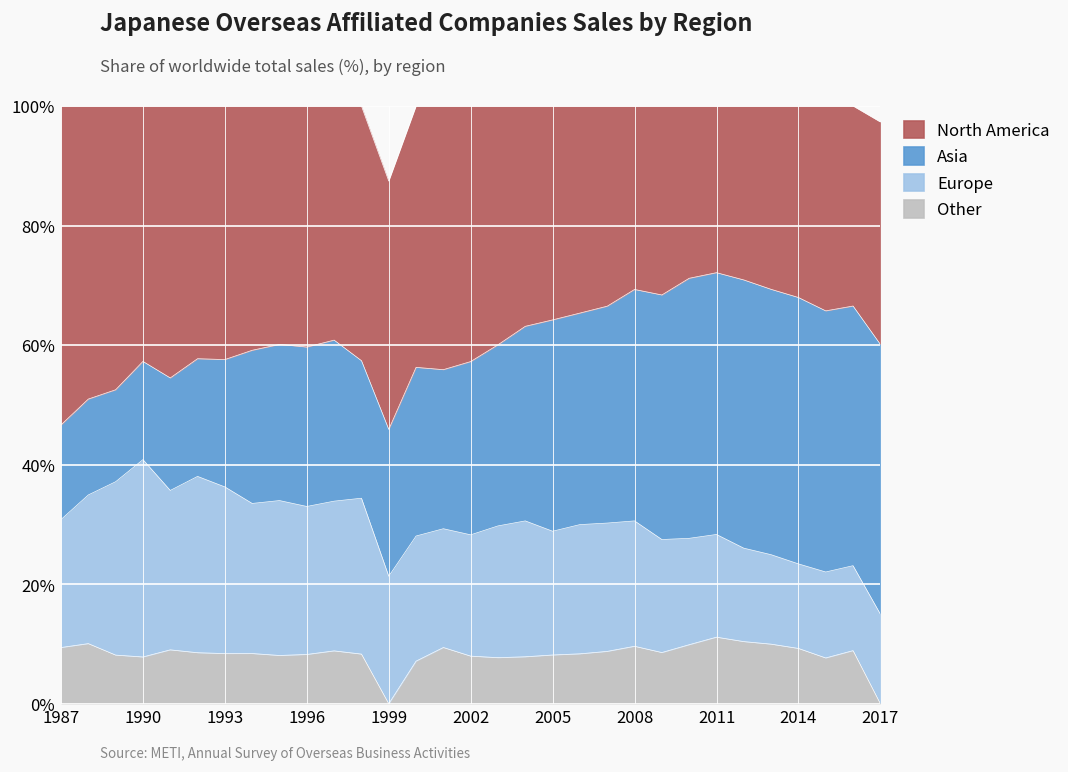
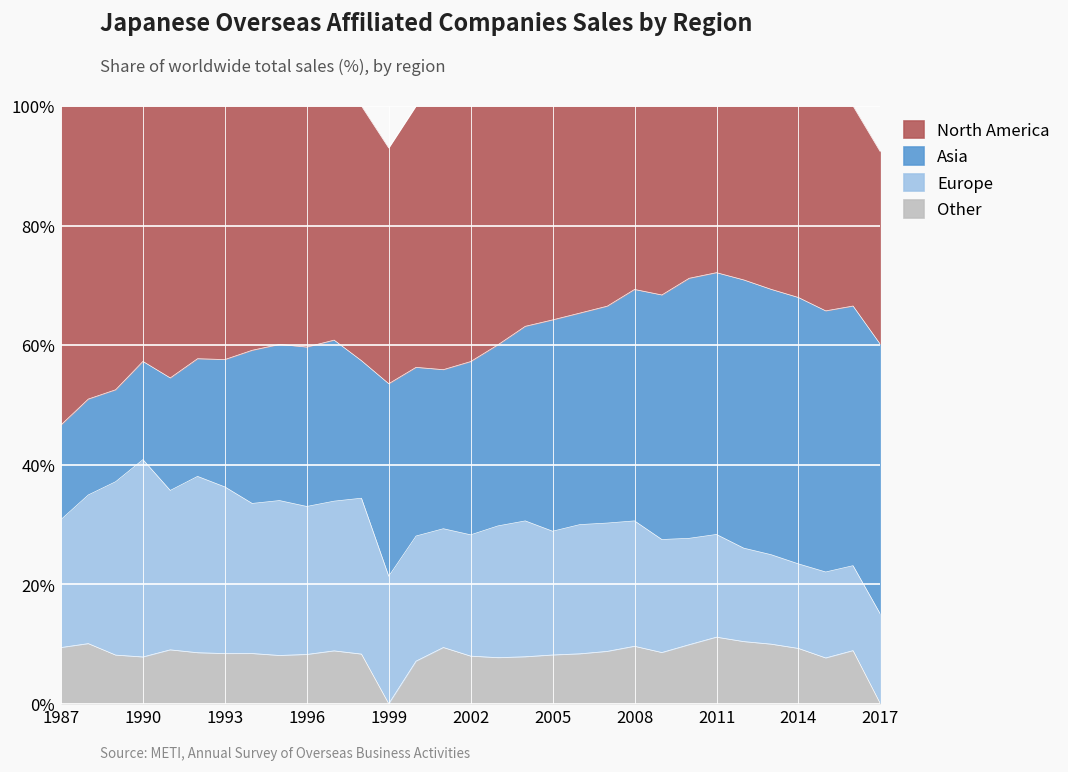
  {
    "Asia": {
      "1987": "16%",
      "1990": "16%",
      "1993": "21%",
      "1996": "27%",
-     "1999": "25%",
+     "1999": "32%",
      "2002": "29%",
      "2005": "35%",
      "2008": "39%",
      "2011": "44%",
      "2014": "45%",
      "2017": "45%"
    },
    "North America": {
      "1987": "53%",
      "1990": "43%",
      "1993": "42%",
      "1996": "40%",
-     "1999": "42%",
+     "1999": "39%",
      "2002": "43%",
      "2005": "36%",
      "2008": "31%",
      "2011": "28%",
      "2014": "32%",
-     "2017": "37%"
+     "2017": "32%"
    }
  }
